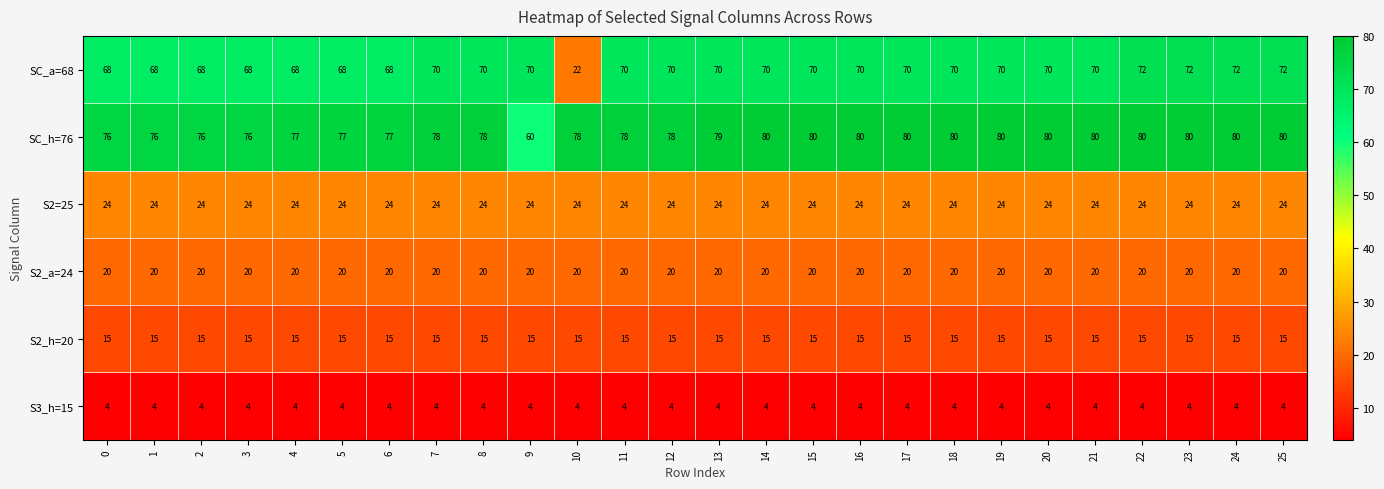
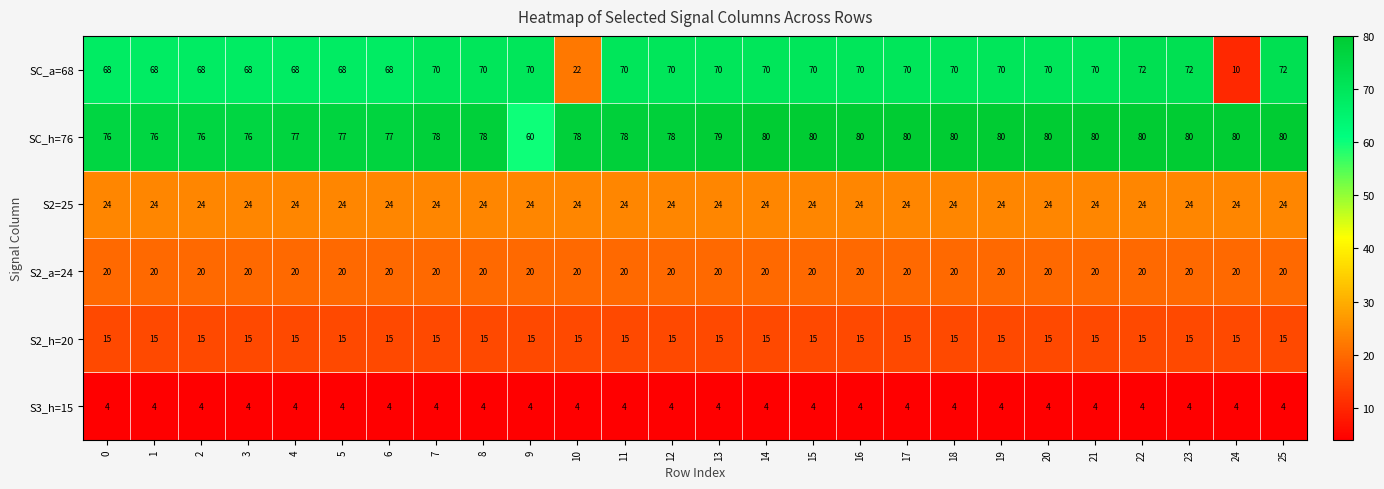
  {
    "SC_a=68": {
      "0": 68,
      "1": 68,
      "2": 68,
      "3": 68,
      "4": 68,
      "5": 68,
      "6": 68,
      "7": 70,
      "8": 70,
      "9": 70,
      "10": 22,
      "11": 70,
      "12": 70,
      "13": 70,
      "14": 70,
      "15": 70,
      "16": 70,
      "17": 70,
      "18": 70,
      "19": 70,
      "20": 70,
      "21": 70,
      "22": 72,
      "23": 72,
-     "24": 72,
+     "24": 10,
      "25": 72
    },
    "SC_h=76": {
      "0": 76,
      "1": 76,
      "2": 76,
      "3": 76,
      "4": 77,
      "5": 77,
      "6": 77,
      "7": 78,
      "8": 78,
      "9": 60,
      "10": 78,
      "11": 78,
      "12": 78,
      "13": 79,
      "14": 80,
      "15": 80,
      "16": 80,
      "17": 80,
      "18": 80,
      "19": 80,
      "20": 80,
      "21": 80,
      "22": 80,
      "23": 80,
      "24": 80,
      "25": 80
    },
    "S2=25": {
      "0": 24,
      "1": 24,
      "2": 24,
      "3": 24,
      "4": 24,
      "5": 24,
      "6": 24,
      "7": 24,
      "8": 24,
      "9": 24,
      "10": 24,
      "11": 24,
      "12": 24,
      "13": 24,
      "14": 24,
      "15": 24,
      "16": 24,
      "17": 24,
      "18": 24,
      "19": 24,
      "20": 24,
      "21": 24,
      "22": 24,
      "23": 24,
      "24": 24,
      "25": 24
    },
    "S2_a=24": {
      "0": 20,
      "1": 20,
      "2": 20,
      "3": 20,
      "4": 20,
      "5": 20,
      "6": 20,
      "7": 20,
      "8": 20,
      "9": 20,
      "10": 20,
      "11": 20,
      "12": 20,
      "13": 20,
      "14": 20,
      "15": 20,
      "16": 20,
      "17": 20,
      "18": 20,
      "19": 20,
      "20": 20,
      "21": 20,
      "22": 20,
      "23": 20,
      "24": 20,
      "25": 20
    },
    "S2_h=20": {
      "0": 15,
      "1": 15,
      "2": 15,
      "3": 15,
      "4": 15,
      "5": 15,
      "6": 15,
      "7": 15,
      "8": 15,
      "9": 15,
      "10": 15,
      "11": 15,
      "12": 15,
      "13": 15,
      "14": 15,
      "15": 15,
      "16": 15,
      "17": 15,
      "18": 15,
      "19": 15,
      "20": 15,
      "21": 15,
      "22": 15,
      "23": 15,
      "24": 15,
      "25": 15
    },
    "S3_h=15": {
      "0": 4,
      "1": 4,
      "2": 4,
      "3": 4,
      "4": 4,
      "5": 4,
      "6": 4,
      "7": 4,
      "8": 4,
      "9": 4,
      "10": 4,
      "11": 4,
      "12": 4,
      "13": 4,
      "14": 4,
      "15": 4,
      "16": 4,
      "17": 4,
      "18": 4,
      "19": 4,
      "20": 4,
      "21": 4,
      "22": 4,
      "23": 4,
      "24": 4,
      "25": 4
    }
  }
